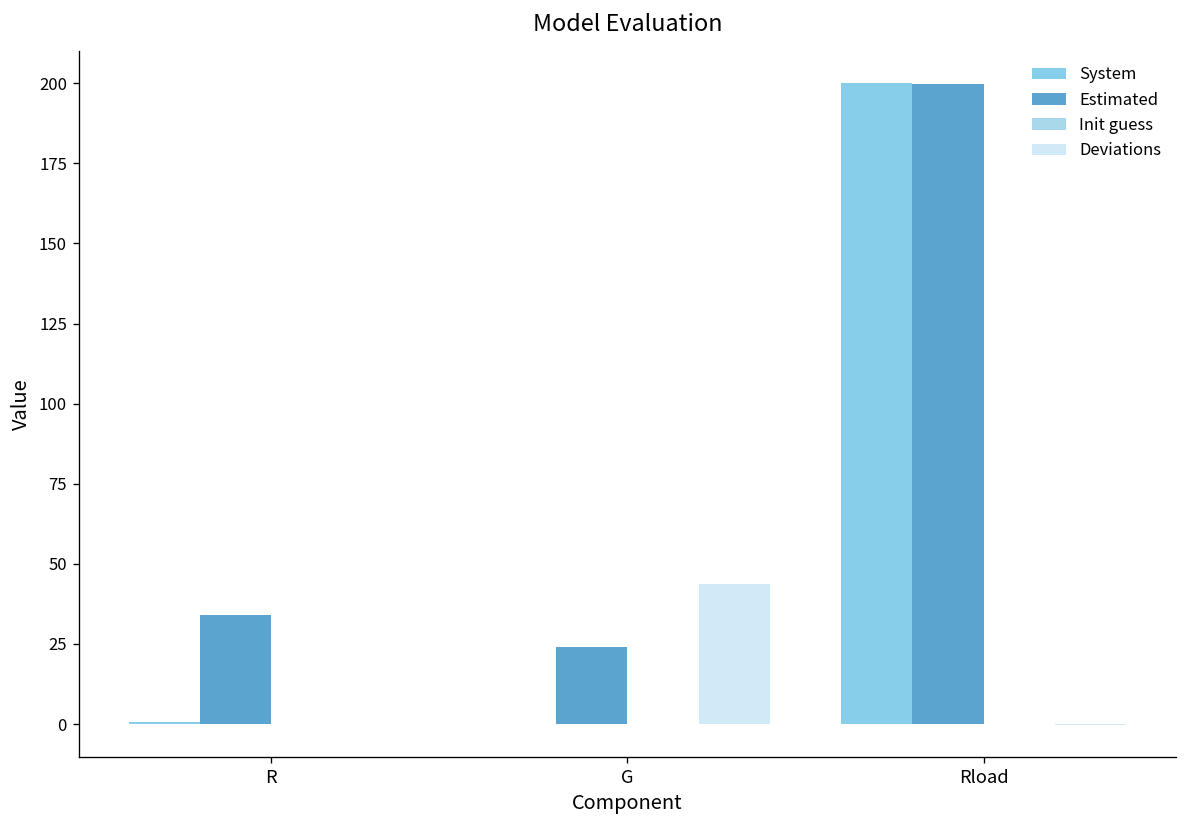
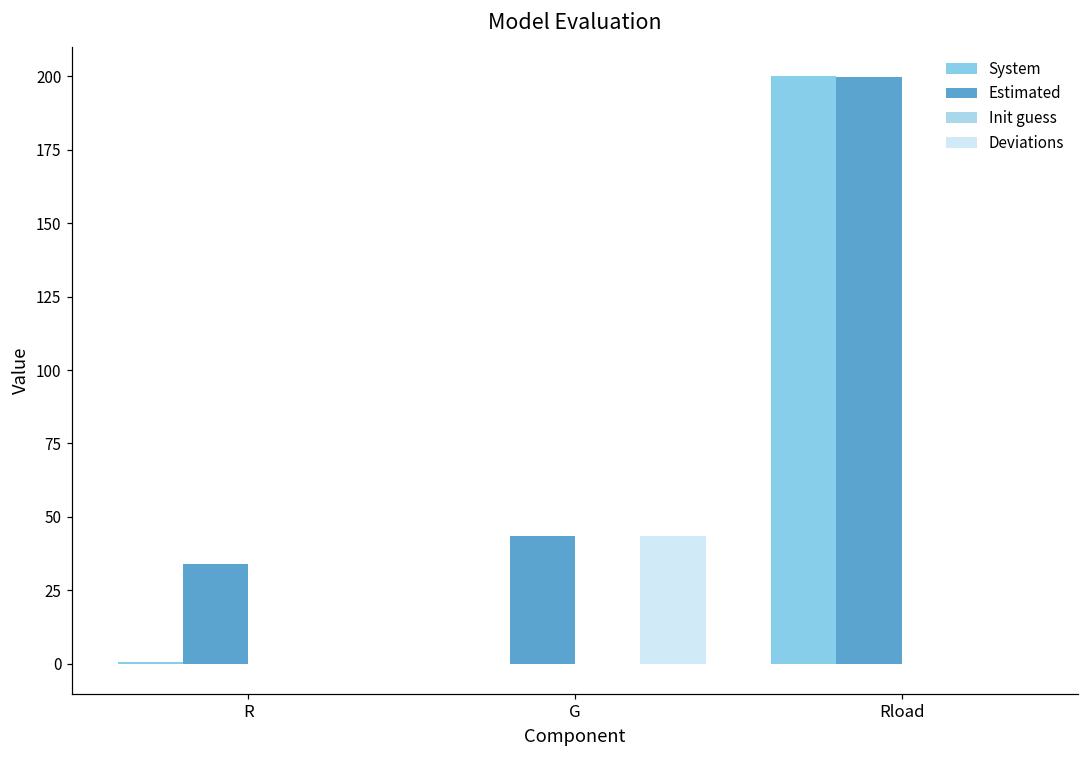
  {
    "Estimated": {
      "R": 34,
-     "G": 24,
+     "G": 44,
      "Rload": 200
    }
  }
